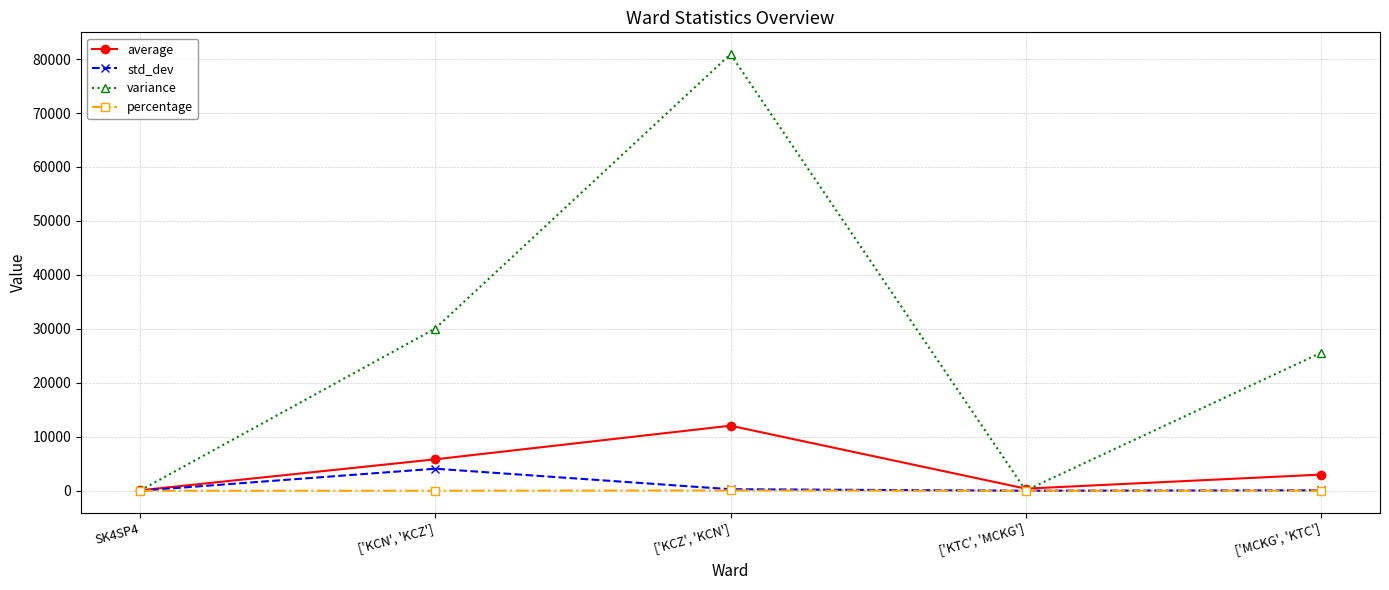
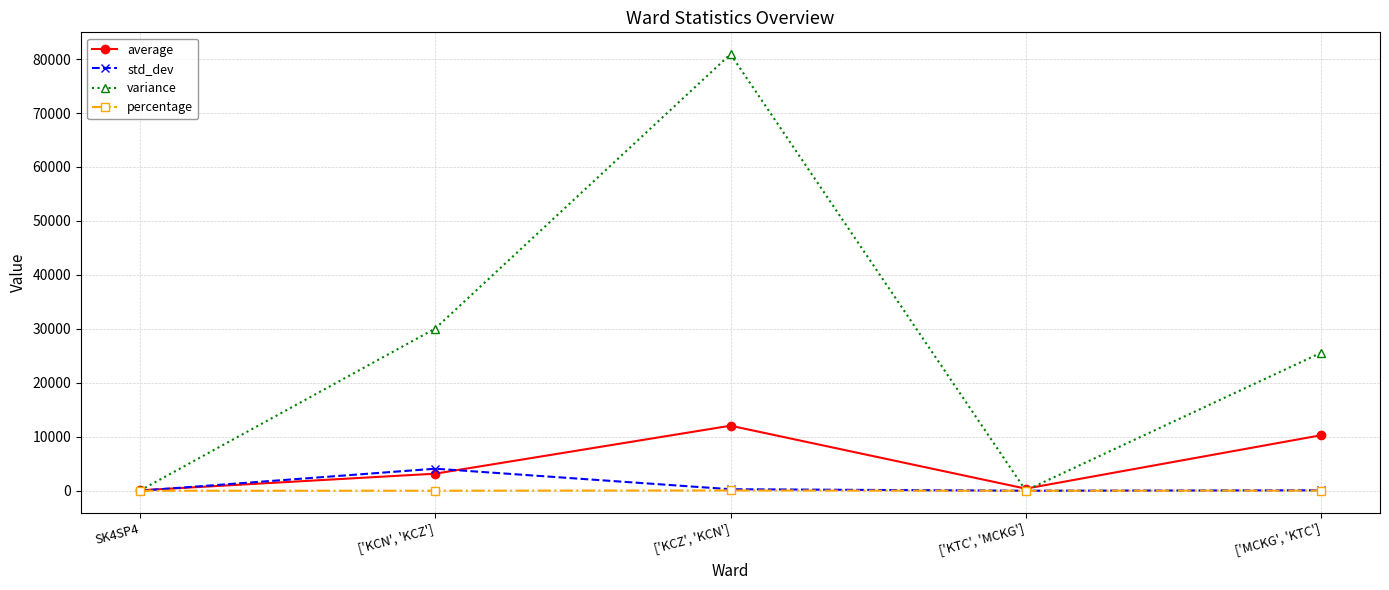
  {
    "average": {
-     "['KCN', 'KCZ']": 6000,
+     "['KCN', 'KCZ']": 3000,
      "['KCZ', 'KCN']": 12000,
-     "['MCKG', 'KTC']": 3000
+     "['MCKG', 'KTC']": 10000
    },
    "std_dev": {
      "['KCN', 'KCZ']": 4000
    },
    "variance": {
      "['KCN', 'KCZ']": 30000,
      "['KCZ', 'KCN']": 81000,
      "['MCKG', 'KTC']": 26000
    },
    "percentage": {
      "['KCN', 'KCZ']": 0
    }
  }
